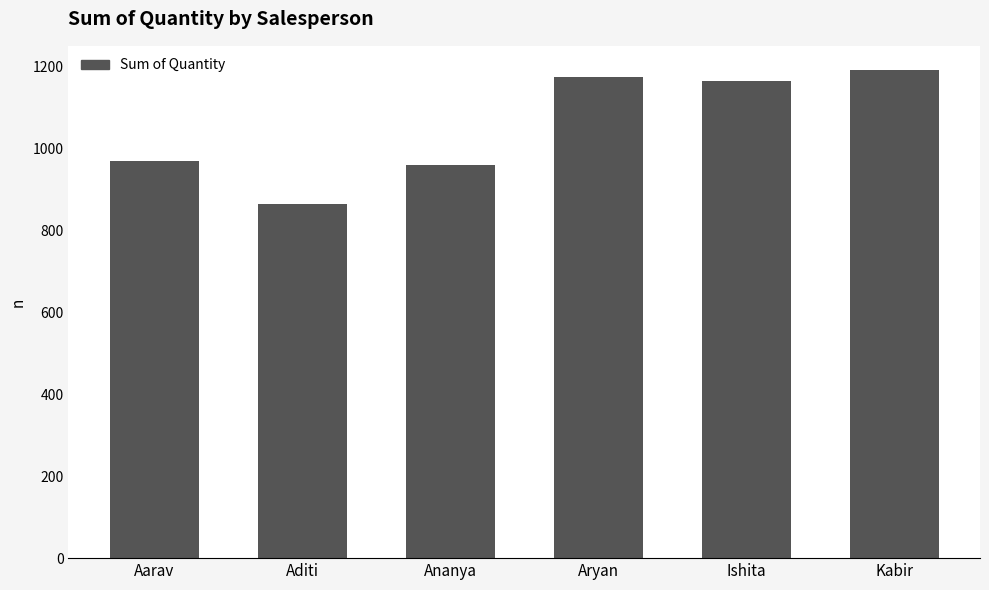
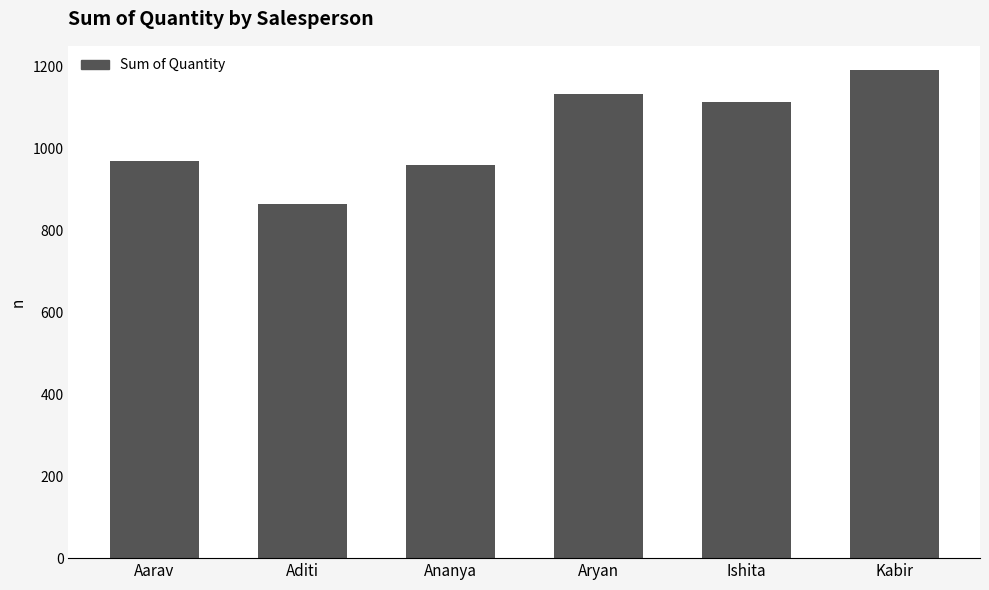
  {
    "Aarav": 970,
    "Aditi": 860,
    "Ananya": 960,
-   "Aryan": 1170,
-   "Ishita": 1160,
+   "Aryan": 1130,
+   "Ishita": 1110,
    "Kabir": 1190
  }
